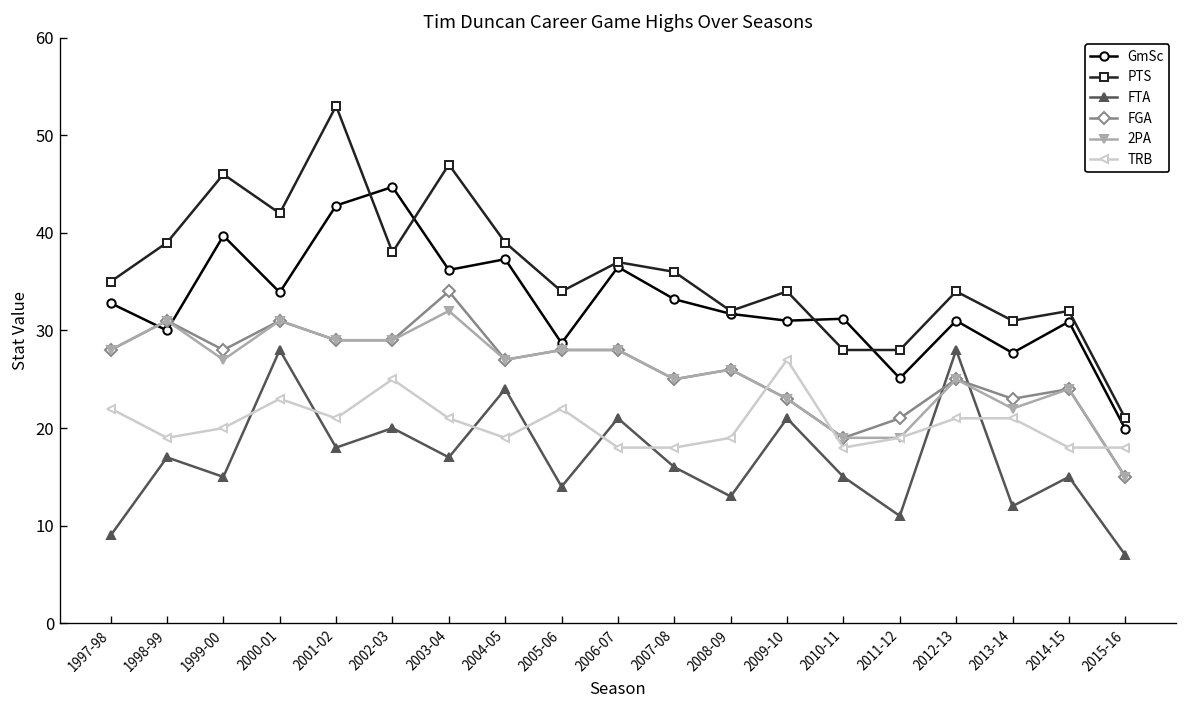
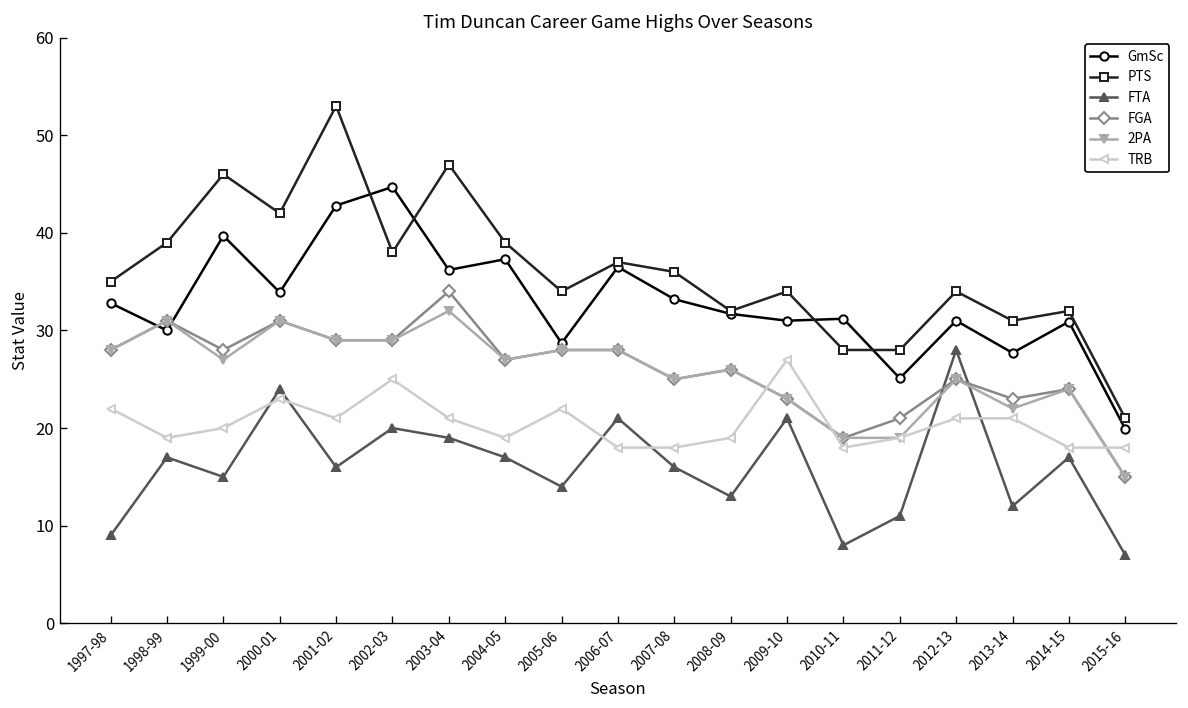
  {
    "FTA": {
      "1997-98": 9,
      "1998-99": 17,
      "1999-00": 15,
-     "2000-01": 28,
-     "2001-02": 18,
+     "2000-01": 24,
+     "2001-02": 16,
      "2002-03": 20,
-     "2003-04": 17,
-     "2004-05": 24,
+     "2003-04": 19,
+     "2004-05": 17,
      "2005-06": 14,
      "2006-07": 21,
      "2007-08": 16,
      "2008-09": 13,
      "2009-10": 21,
-     "2010-11": 15,
+     "2010-11": 8,
      "2011-12": 11,
      "2012-13": 28,
      "2013-14": 12,
-     "2014-15": 15,
+     "2014-15": 17,
      "2015-16": 7
    }
  }
